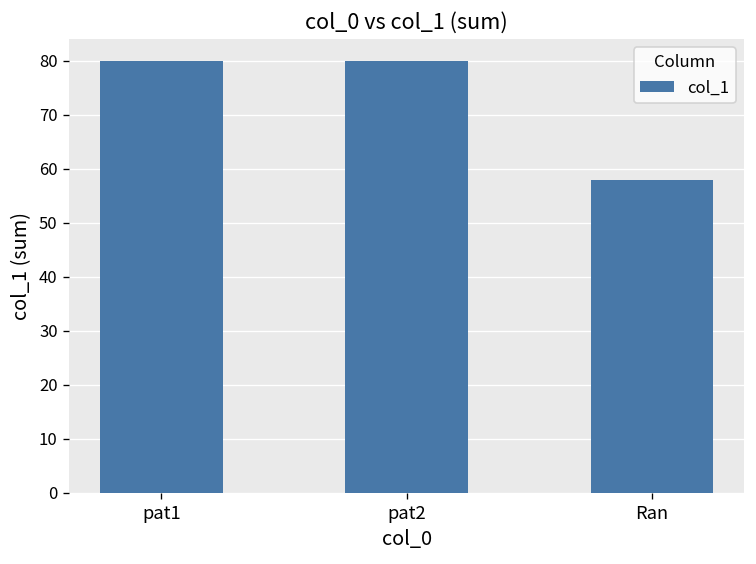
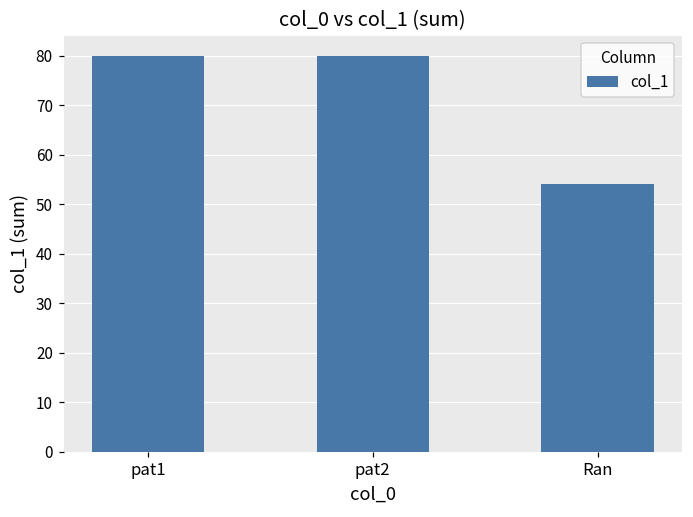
  {
    "pat1": 80,
    "pat2": 80,
-   "Ran": 58
+   "Ran": 54
  }
